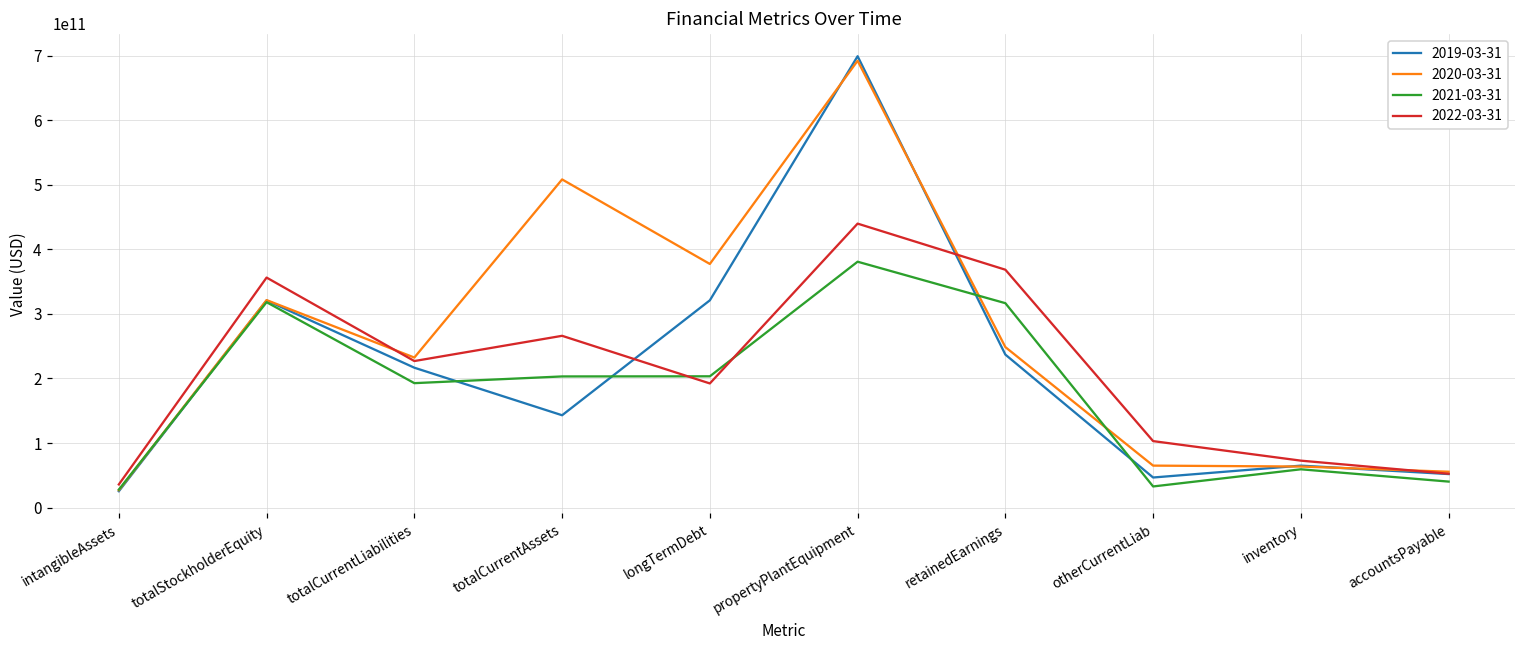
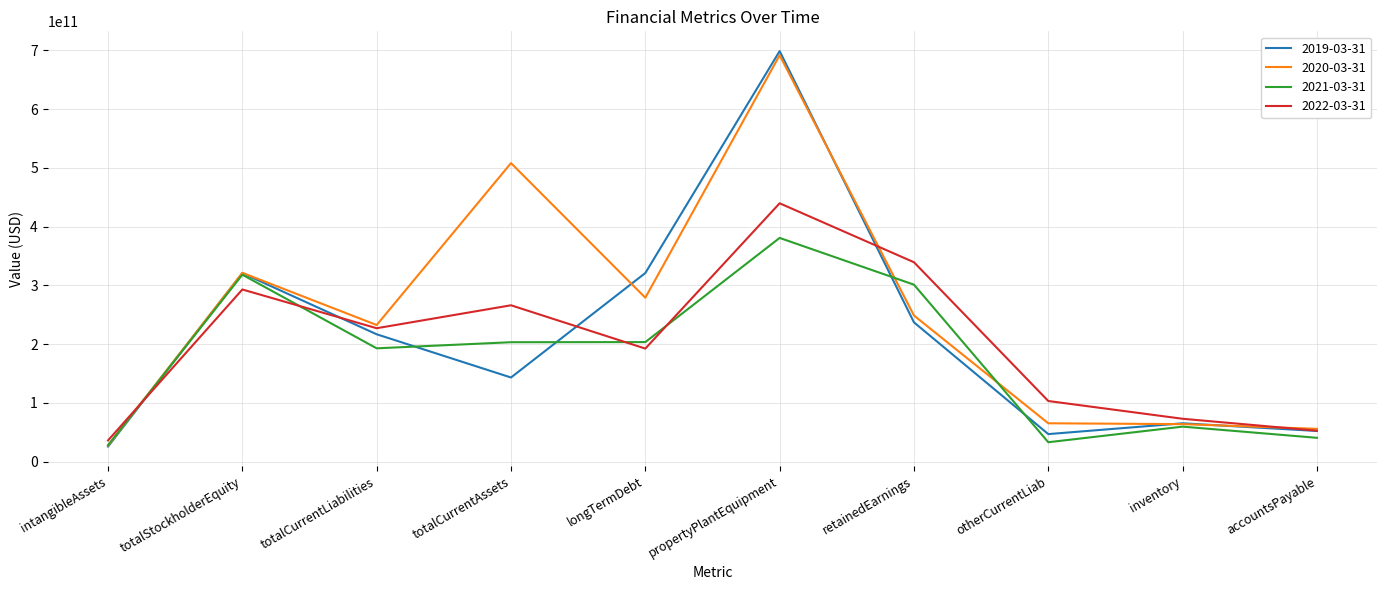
  {
    "2019-03-31": {
      "totalCurrentLiabilities": 220000000000,
      "totalCurrentAssets": 140000000000,
      "longTermDebt": 320000000000,
      "propertyPlantEquipment": 700000000000,
      "retainedEarnings": 240000000000,
      "otherCurrentLiab": 50000000000
    },
    "2020-03-31": {
      "totalCurrentLiabilities": 230000000000,
      "totalCurrentAssets": 510000000000,
-     "longTermDebt": 380000000000,
+     "longTermDebt": 280000000000,
      "propertyPlantEquipment": 690000000000,
      "retainedEarnings": 250000000000,
      "otherCurrentLiab": 70000000000
    },
    "2021-03-31": {
      "totalCurrentLiabilities": 190000000000,
      "totalCurrentAssets": 200000000000,
      "longTermDebt": 200000000000,
      "propertyPlantEquipment": 380000000000,
-     "retainedEarnings": 320000000000,
+     "retainedEarnings": 300000000000,
      "otherCurrentLiab": 30000000000,
      "accountsPayable": 40000000000
    },
    "2022-03-31": {
      "intangibleAssets": 40000000000,
-     "totalStockholderEquity": 360000000000,
+     "totalStockholderEquity": 290000000000,
      "totalCurrentLiabilities": 230000000000,
      "totalCurrentAssets": 270000000000,
      "longTermDebt": 190000000000,
      "propertyPlantEquipment": 440000000000,
-     "retainedEarnings": 370000000000,
+     "retainedEarnings": 340000000000,
      "otherCurrentLiab": 100000000000,
      "inventory": 70000000000
    }
  }
